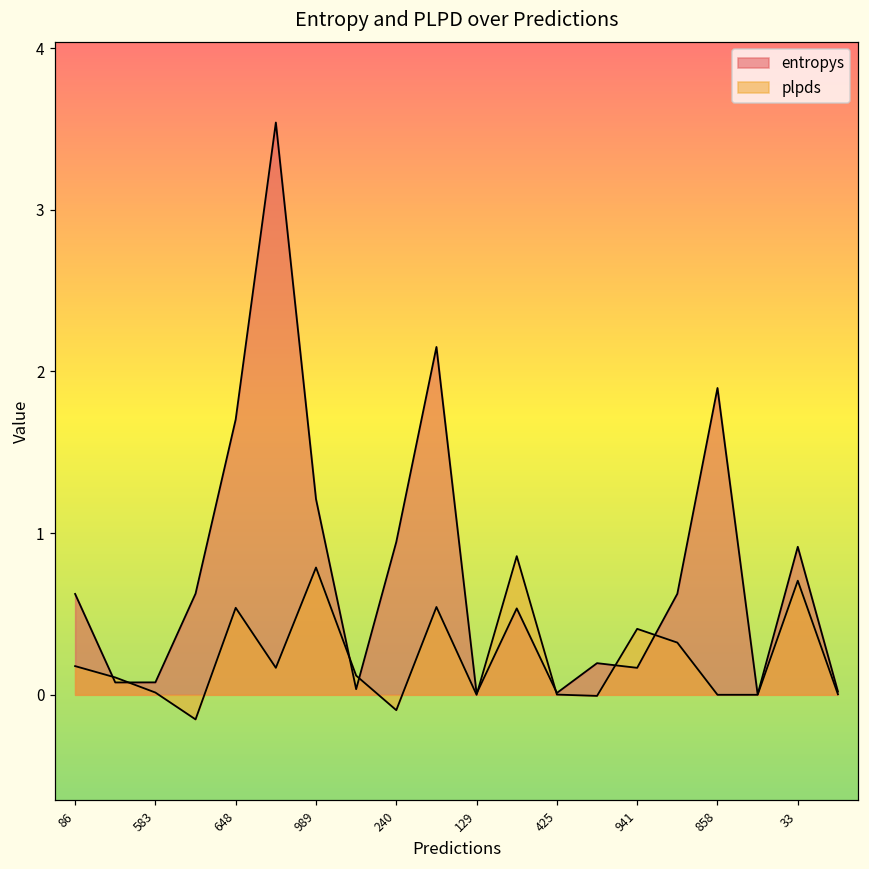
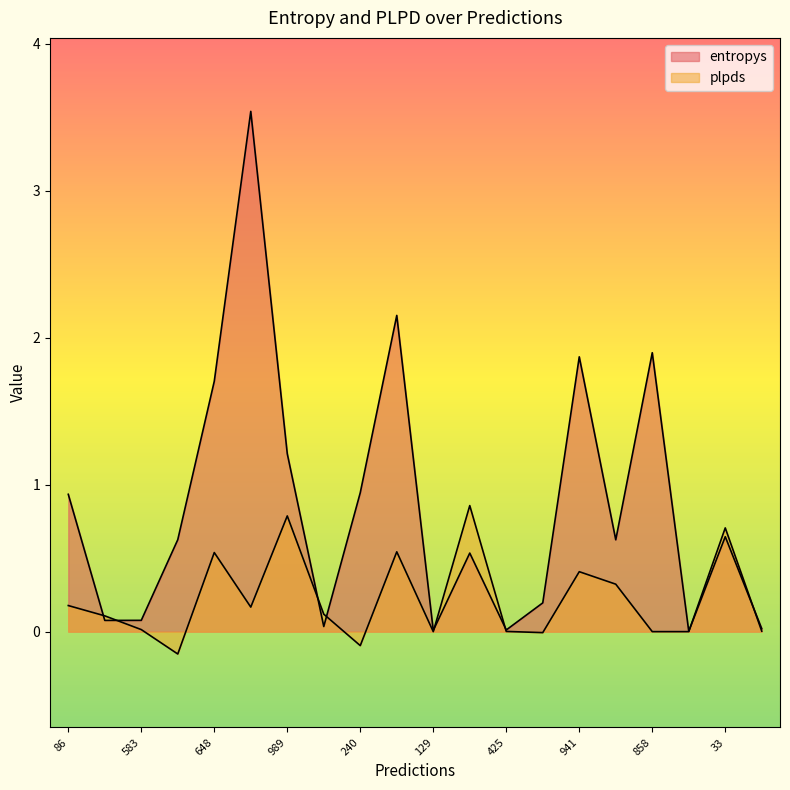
  {
    "entropys": {
-     "86": 0.62,
+     "86": 0.93,
      "583": 0.08,
      "648": 1.70,
      "989": 1.21,
      "240": 0.95,
-     "941": 0.17,
+     "941": 1.87,
      "858": 1.90,
-     "33": 0.92
+     "33": 0.65
    }
  }
